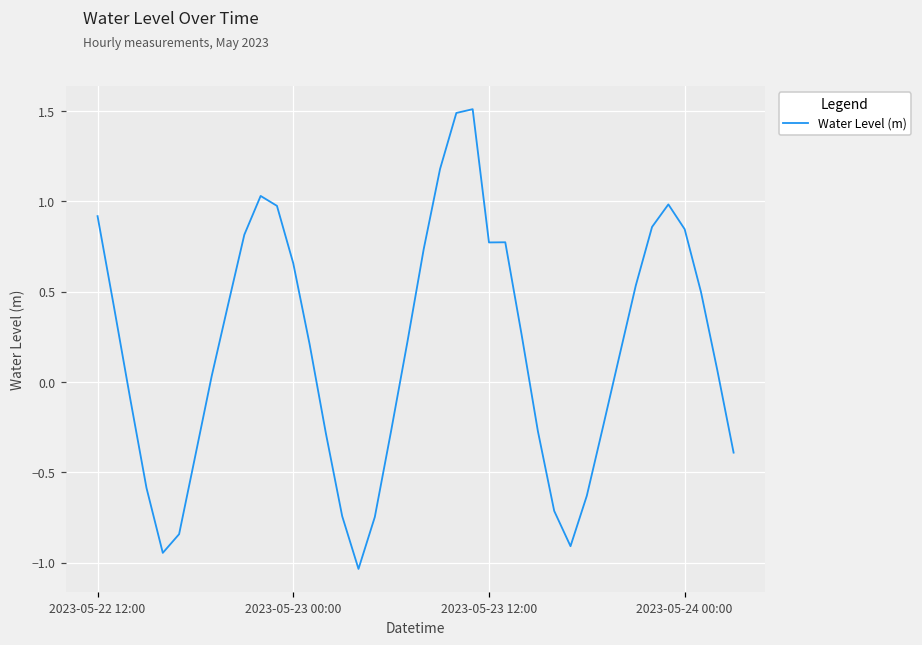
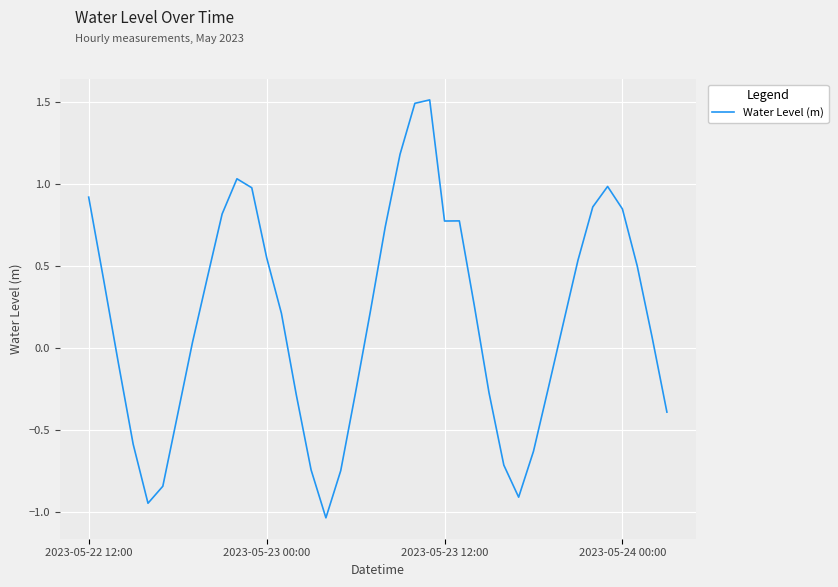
  {
    "2023-05-22 12:00": 0.92,
-   "2023-05-23 00:00": 0.66,
+   "2023-05-23 00:00": 0.55,
    "2023-05-23 12:00": 0.77,
    "2023-05-24 00:00": 0.85
  }
